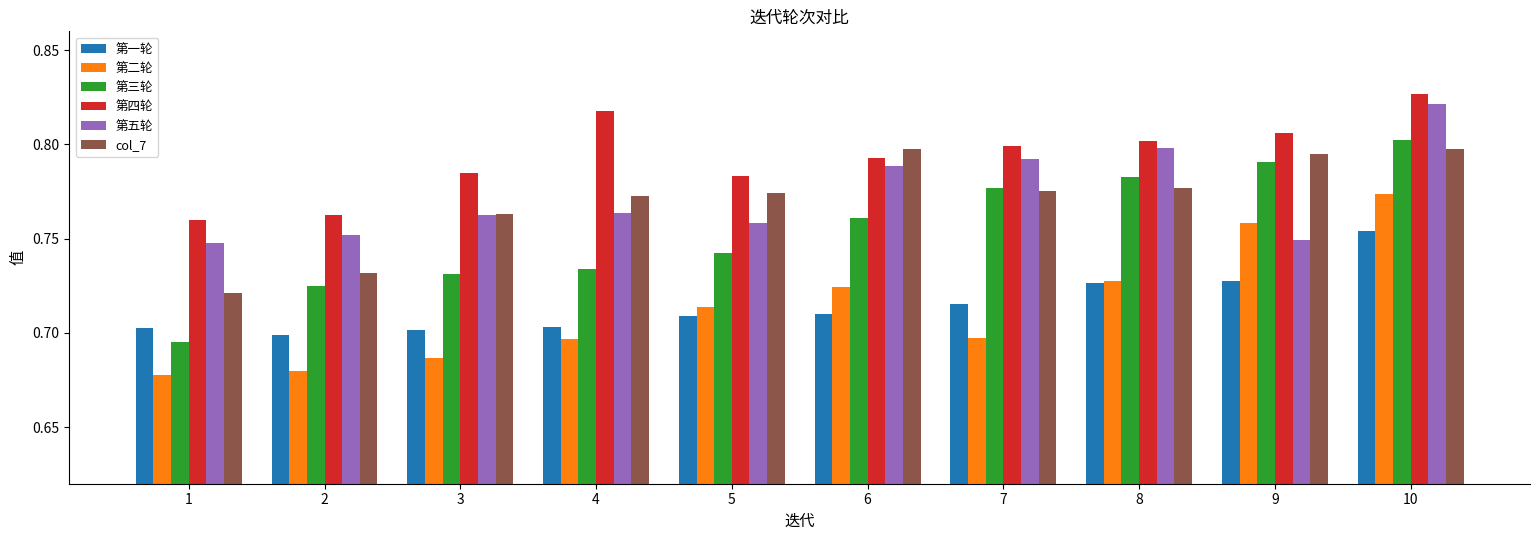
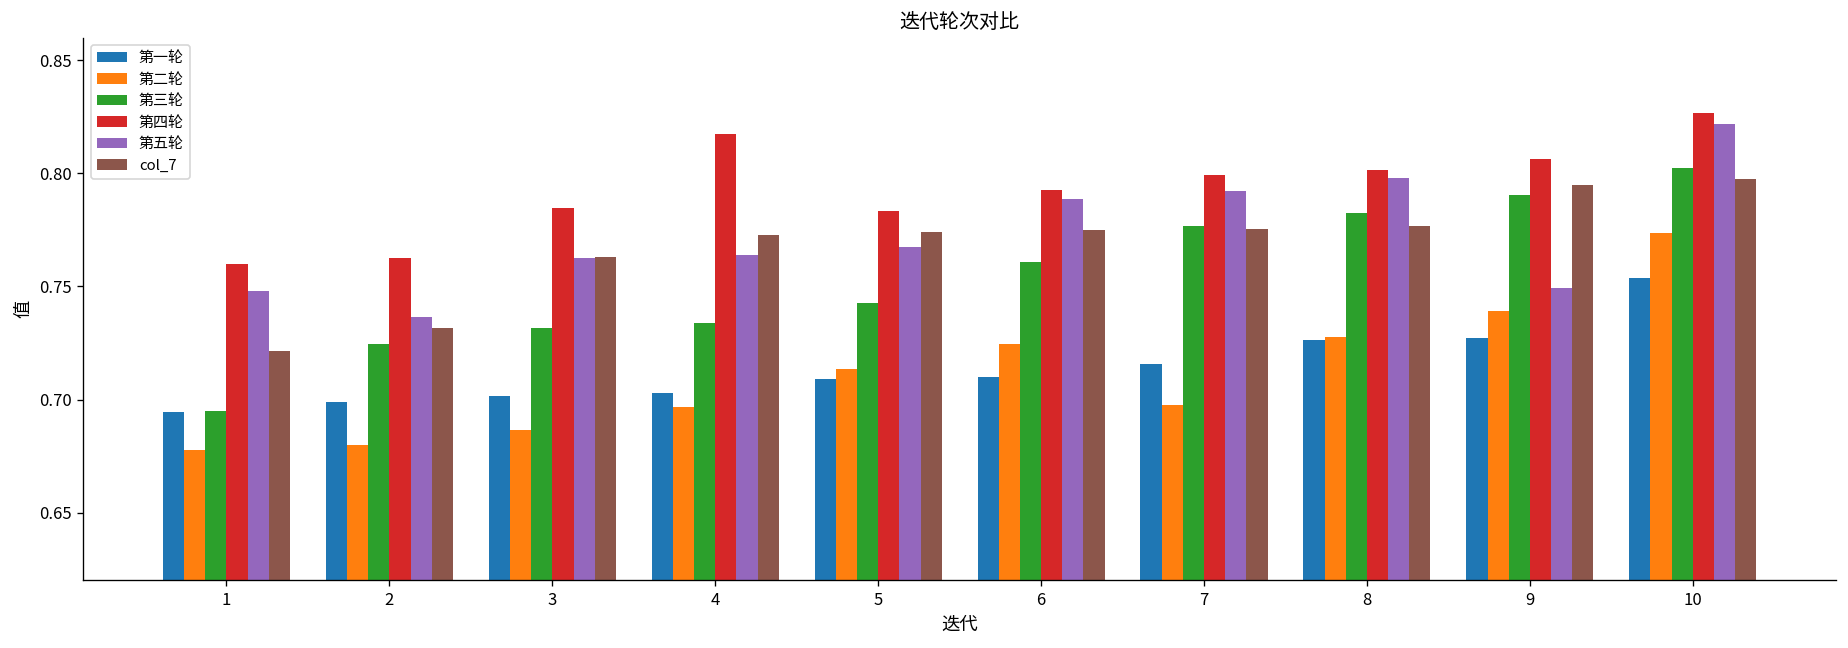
  {
    "第一轮": {
-     "1": 0.703,
+     "1": 0.694,
      "2": 0.699,
      "3": 0.702,
      "4": 0.703,
      "5": 0.709,
      "6": 0.710,
      "7": 0.716,
      "8": 0.726,
      "9": 0.727,
      "10": 0.754
    },
    "第二轮": {
      "1": 0.678,
      "2": 0.680,
      "3": 0.687,
      "4": 0.697,
      "5": 0.714,
      "6": 0.724,
      "7": 0.697,
      "8": 0.728,
-     "9": 0.759,
+     "9": 0.739,
      "10": 0.774
    },
    "第三轮": {
      "1": 0.695,
      "2": 0.725,
      "3": 0.731,
      "4": 0.734,
      "5": 0.743,
      "6": 0.761,
      "7": 0.777,
      "8": 0.783,
      "9": 0.791,
      "10": 0.802
    },
    "第四轮": {
      "1": 0.760,
      "2": 0.763,
      "3": 0.785,
      "4": 0.817,
      "5": 0.783,
      "6": 0.793,
      "7": 0.799,
      "8": 0.802,
      "9": 0.806,
      "10": 0.827
    },
    "第五轮": {
      "1": 0.748,
-     "2": 0.752,
+     "2": 0.736,
      "3": 0.763,
      "4": 0.764,
-     "5": 0.758,
+     "5": 0.767,
      "6": 0.789,
      "7": 0.792,
      "8": 0.798,
      "9": 0.749,
      "10": 0.822
    },
    "col_7": {
      "1": 0.721,
      "2": 0.732,
      "3": 0.763,
      "4": 0.773,
      "5": 0.774,
-     "6": 0.798,
+     "6": 0.775,
      "7": 0.775,
      "8": 0.777,
      "9": 0.795,
      "10": 0.798
    }
  }
